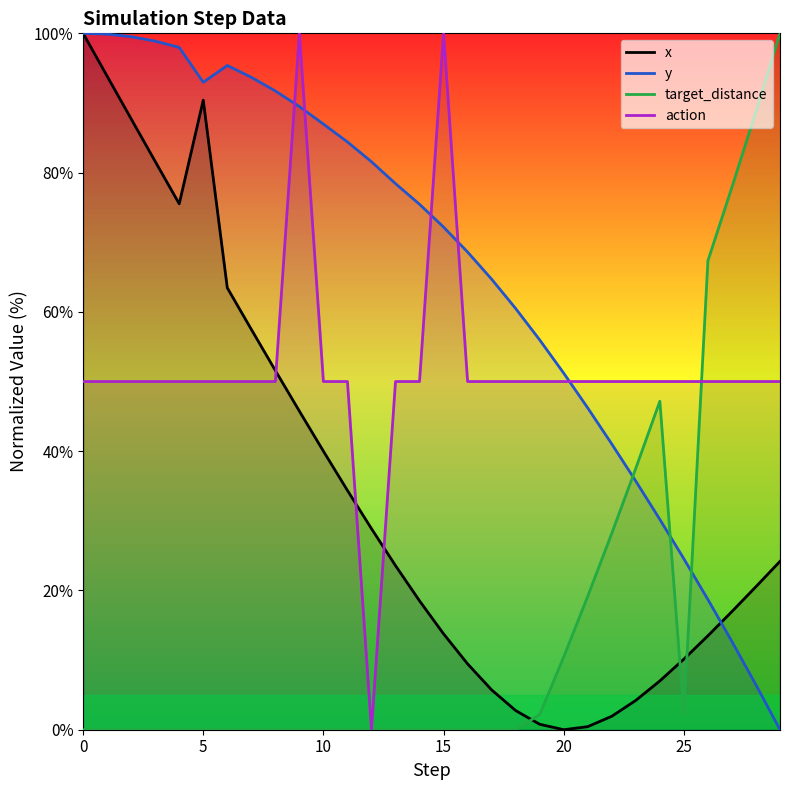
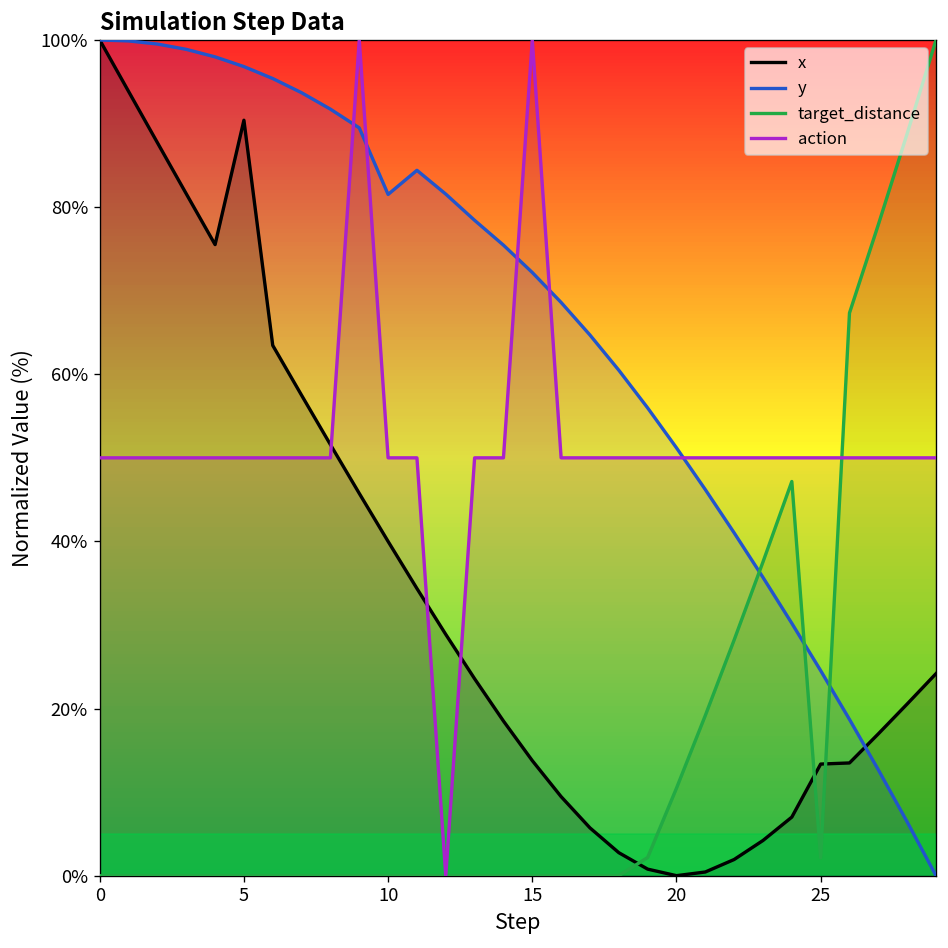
  {
    "x": {
      "5": "90%",
      "10": "40%",
      "15": "14%",
-     "25": "10%"
+     "25": "13%"
    },
    "y": {
-     "5": "93%",
-     "10": "87%",
+     "5": "97%",
+     "10": "82%",
      "15": "72%",
      "20": "51%",
      "25": "25%"
    },
    "target_distance": {
      "20": "10%"
    },
    "action": {
      "0": "50%",
      "5": "50%",
      "10": "50%",
      "15": "100%",
      "20": "50%",
      "25": "50%"
    }
  }
